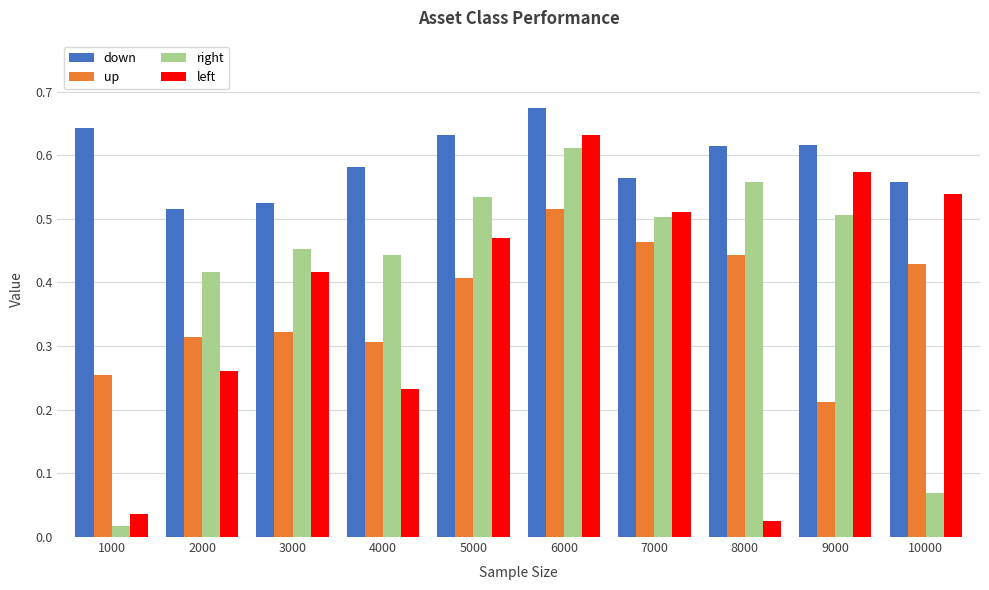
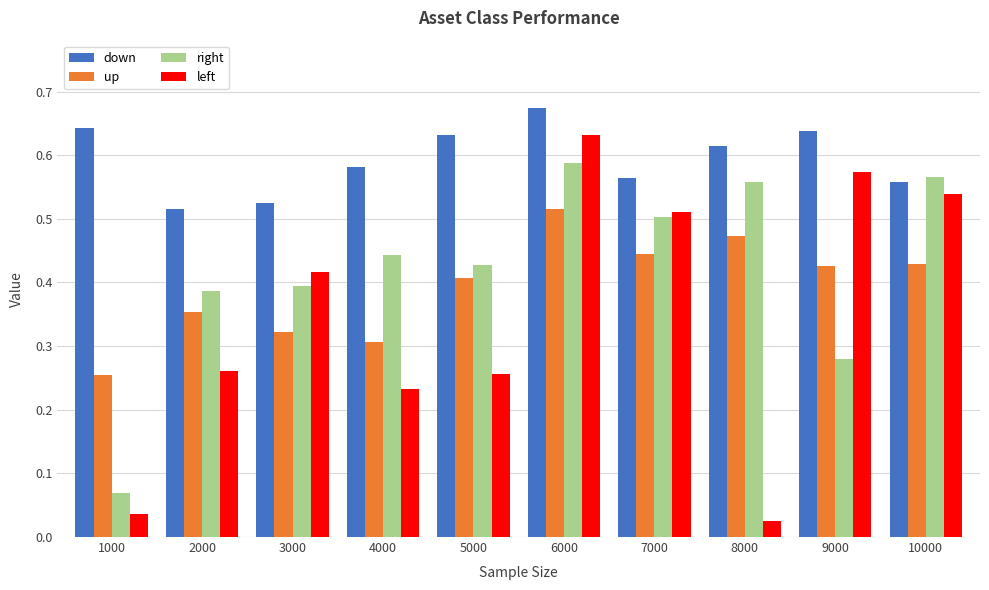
  {
    "down": {
      "1000": 0.64,
      "2000": 0.52,
      "3000": 0.53,
      "4000": 0.58,
      "5000": 0.63,
      "6000": 0.67,
      "7000": 0.56,
      "8000": 0.61,
-     "9000": 0.62,
+     "9000": 0.64,
      "10000": 0.56
    },
    "up": {
      "1000": 0.25,
-     "2000": 0.31,
+     "2000": 0.35,
      "3000": 0.32,
      "4000": 0.31,
      "5000": 0.41,
      "6000": 0.51,
-     "7000": 0.46,
-     "8000": 0.44,
-     "9000": 0.21,
+     "7000": 0.45,
+     "8000": 0.47,
+     "9000": 0.43,
      "10000": 0.43
    },
    "right": {
-     "1000": 0.02,
-     "2000": 0.42,
-     "3000": 0.45,
+     "1000": 0.07,
+     "2000": 0.39,
+     "3000": 0.39,
      "4000": 0.44,
-     "5000": 0.53,
-     "6000": 0.61,
+     "5000": 0.43,
+     "6000": 0.59,
      "7000": 0.50,
      "8000": 0.56,
-     "9000": 0.51,
-     "10000": 0.07
+     "9000": 0.28,
+     "10000": 0.57
    },
    "left": {
      "1000": 0.04,
      "2000": 0.26,
      "3000": 0.42,
      "4000": 0.23,
-     "5000": 0.47,
+     "5000": 0.26,
      "6000": 0.63,
      "7000": 0.51,
      "8000": 0.03,
      "9000": 0.57,
      "10000": 0.54
    }
  }
